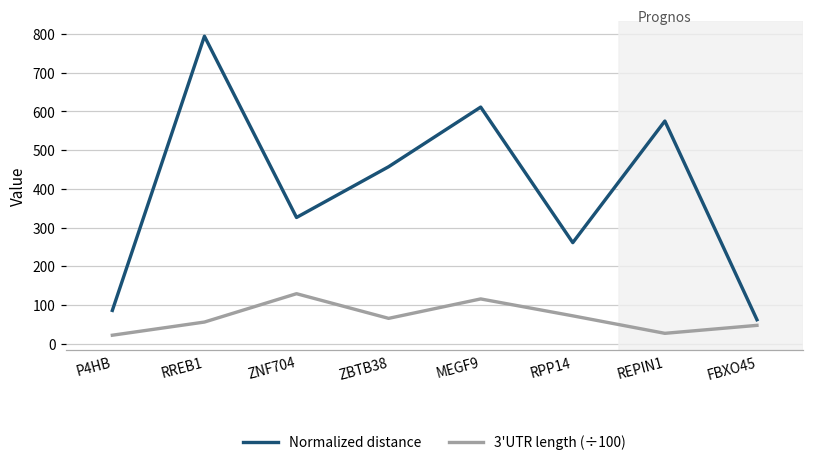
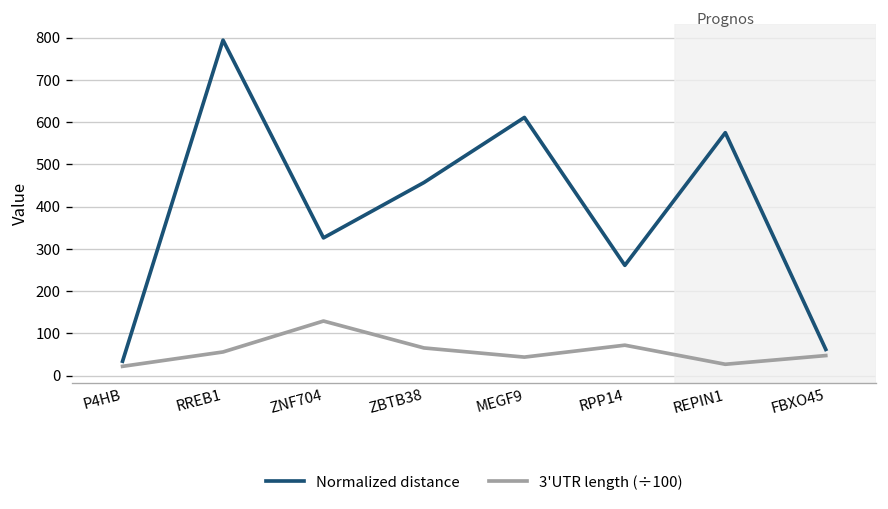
  {
    "Normalized distance": {
-     "P4HB": 90,
+     "P4HB": 30,
      "RREB1": 790,
      "ZNF704": 330,
      "ZBTB38": 460,
      "MEGF9": 610,
      "RPP14": 260,
      "REPIN1": 580,
      "FBXO45": 60
    },
    "3'UTR length (÷100)": {
      "P4HB": 20,
      "RREB1": 60,
      "ZNF704": 130,
      "ZBTB38": 70,
-     "MEGF9": 120,
+     "MEGF9": 40,
      "RPP14": 70,
      "REPIN1": 30,
      "FBXO45": 50
    }
  }
